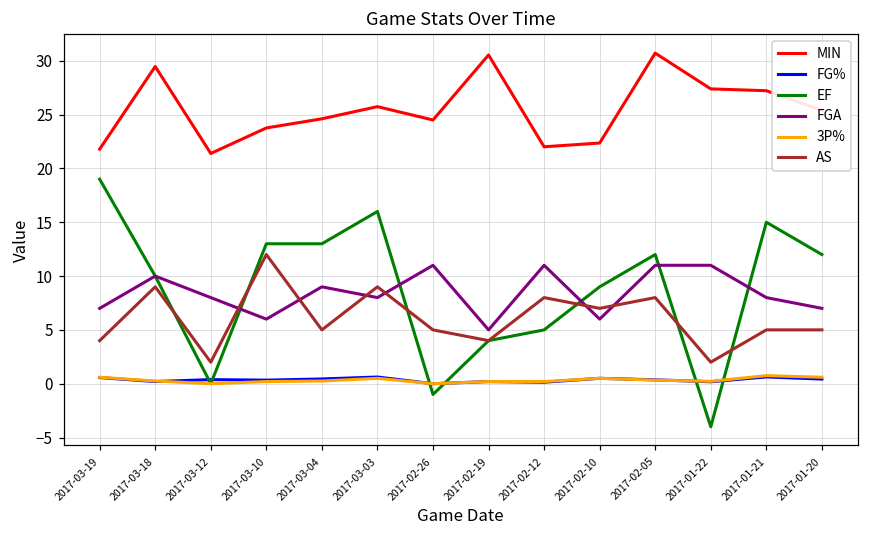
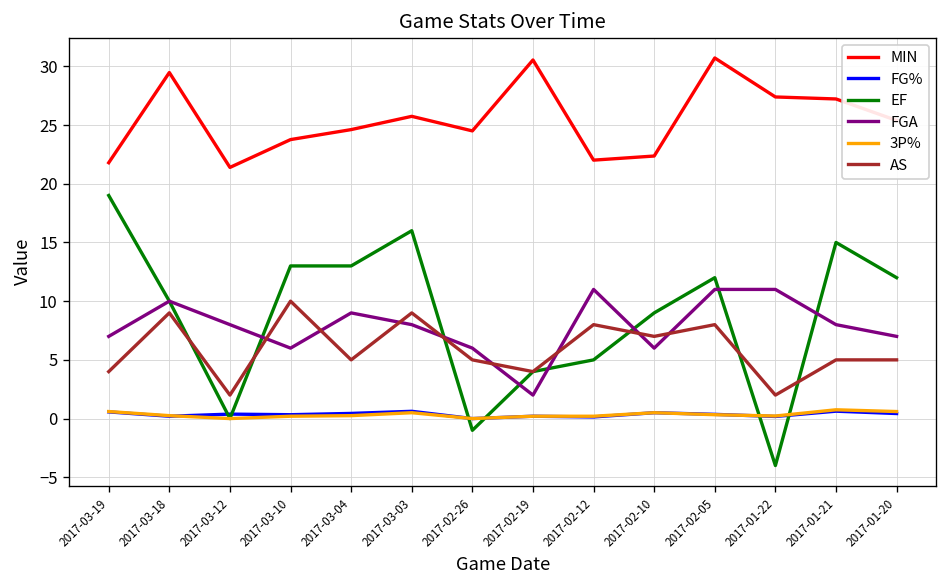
  {
    "MIN": {
      "2017-03-19": 22,
      "2017-03-18": 29,
      "2017-03-12": 21,
      "2017-03-10": 24,
      "2017-03-04": 25,
      "2017-03-03": 26,
      "2017-02-26": 25,
      "2017-02-19": 31,
      "2017-02-12": 22,
      "2017-02-10": 22,
      "2017-02-05": 31,
      "2017-01-22": 27,
      "2017-01-21": 27
    },
    "FG%": {
      "2017-03-12": 0
    },
    "EF": {
      "2017-03-19": 19,
      "2017-03-10": 13,
      "2017-03-04": 13,
      "2017-03-03": 16,
      "2017-02-26": -1,
      "2017-02-12": 5,
      "2017-02-10": 9,
      "2017-02-05": 12,
      "2017-01-22": -4,
      "2017-01-21": 15,
      "2017-01-20": 12
    },
    "FGA": {
      "2017-03-19": 7,
      "2017-03-12": 8,
      "2017-03-10": 6,
      "2017-03-04": 9,
      "2017-03-03": 8,
-     "2017-02-26": 11,
-     "2017-02-19": 5,
+     "2017-02-26": 6,
+     "2017-02-19": 2,
      "2017-02-12": 11,
      "2017-02-10": 6,
      "2017-02-05": 11,
      "2017-01-22": 11,
      "2017-01-21": 8,
      "2017-01-20": 7
    },
    "AS": {
      "2017-03-19": 4,
      "2017-03-18": 9,
      "2017-03-12": 2,
-     "2017-03-10": 12,
+     "2017-03-10": 10,
      "2017-03-04": 5,
      "2017-03-03": 9,
      "2017-02-26": 5,
      "2017-02-12": 8,
      "2017-02-10": 7,
      "2017-02-05": 8,
      "2017-01-22": 2,
      "2017-01-21": 5,
      "2017-01-20": 5
    }
  }
